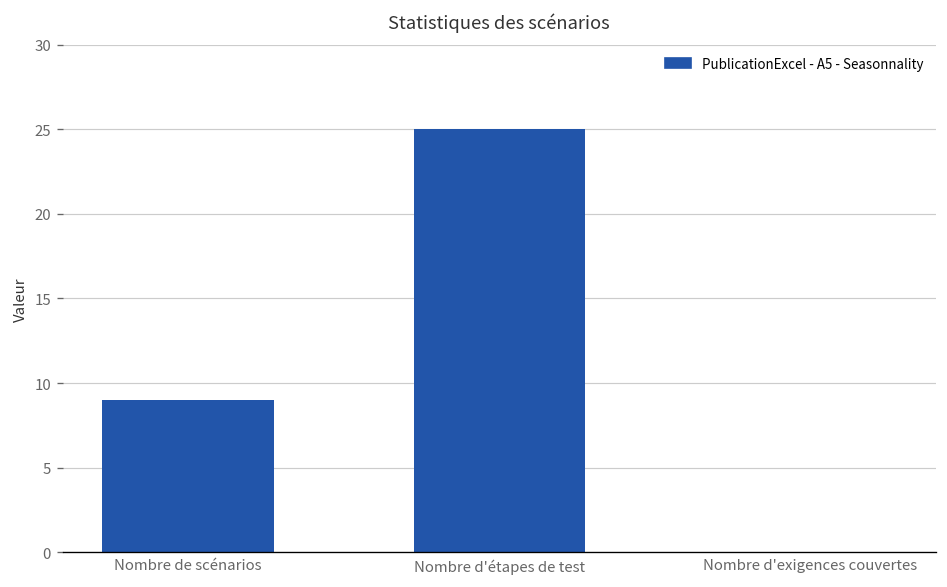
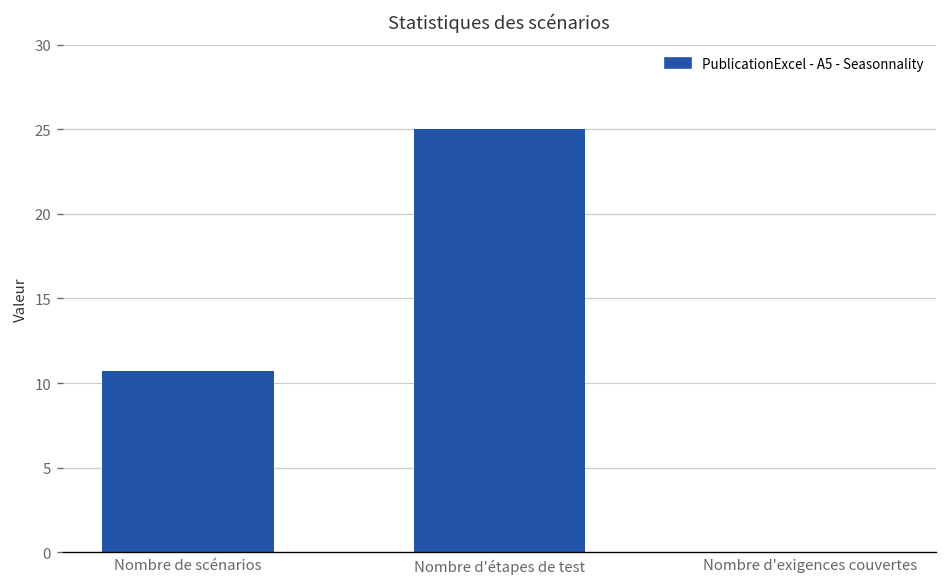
  {
-   "Nombre de scénarios": 9.0,
+   "Nombre de scénarios": 10.7,
    "Nombre d'étapes de test": 25.0,
    "Nombre d'exigences couvertes": 0.0
  }
